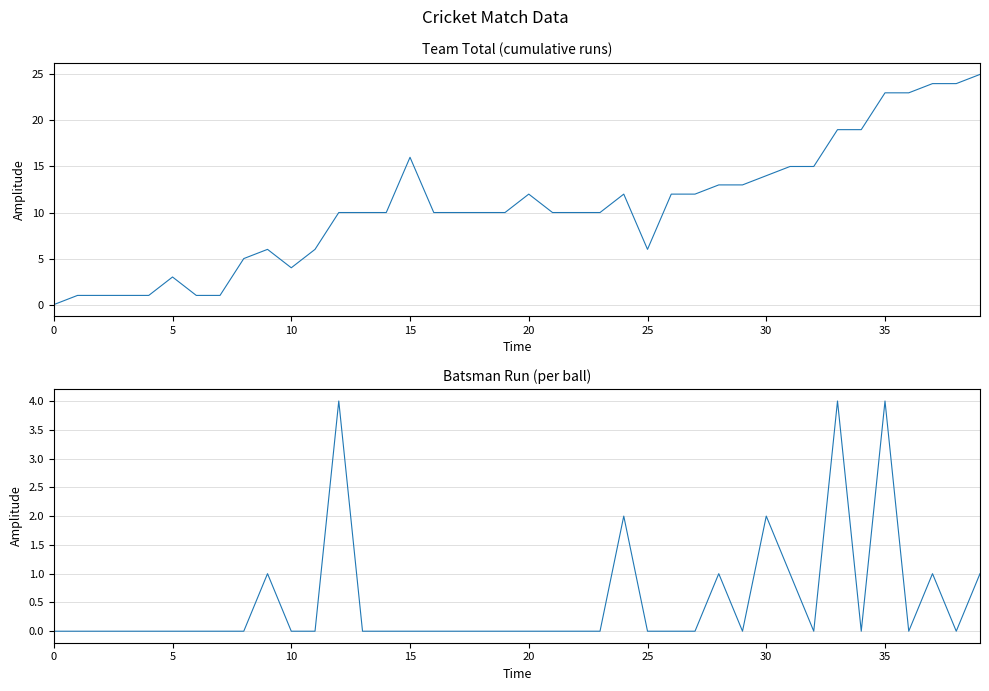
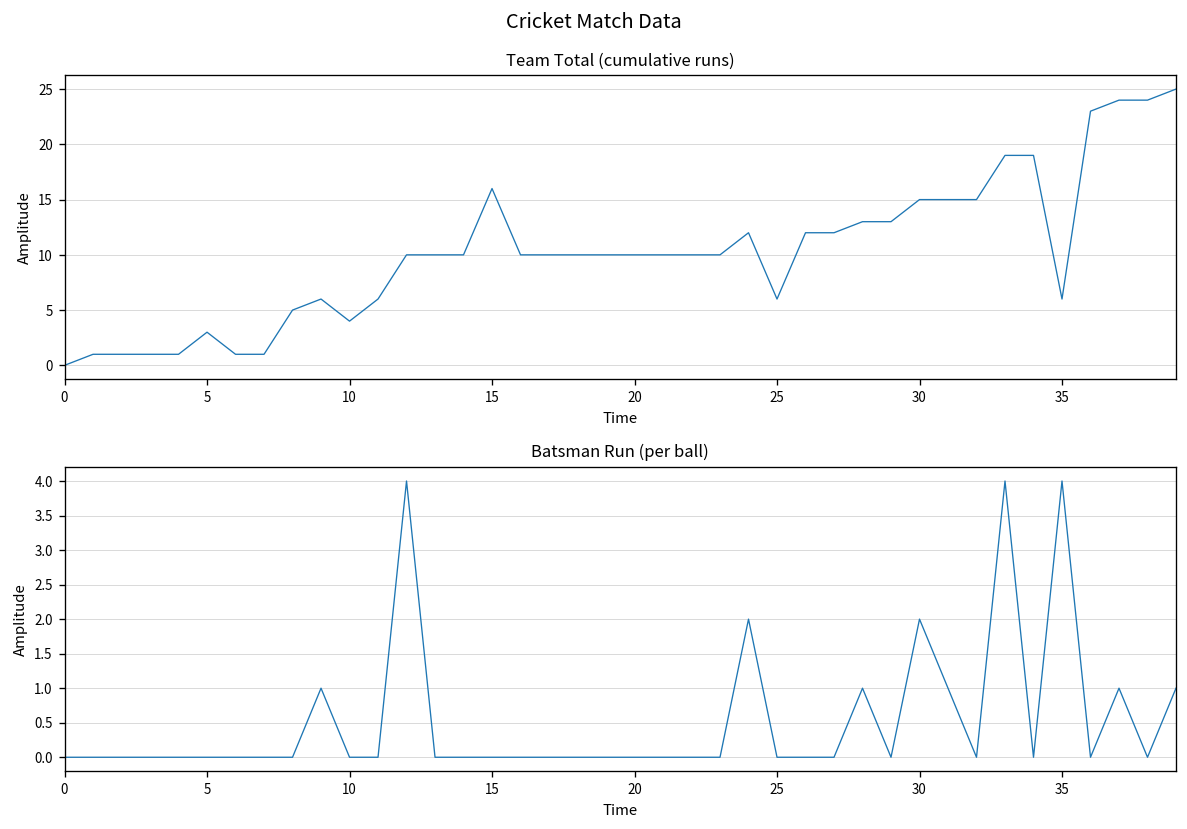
  {
    "Team Total (cumulative runs)": {
      "0": 0,
      "5": 3,
      "10": 4,
      "15": 16,
-     "20": 12,
+     "20": 10,
      "25": 6,
-     "30": 14,
-     "35": 23
+     "30": 15,
+     "35": 6
    },
    "Batsman Run (per ball)": {
      "0": 0.0,
      "5": 0.0,
      "10": 0.0,
      "15": 0.0,
      "20": 0.0,
      "25": 0.0,
      "30": 2.0,
      "35": 4.0
    }
  }
